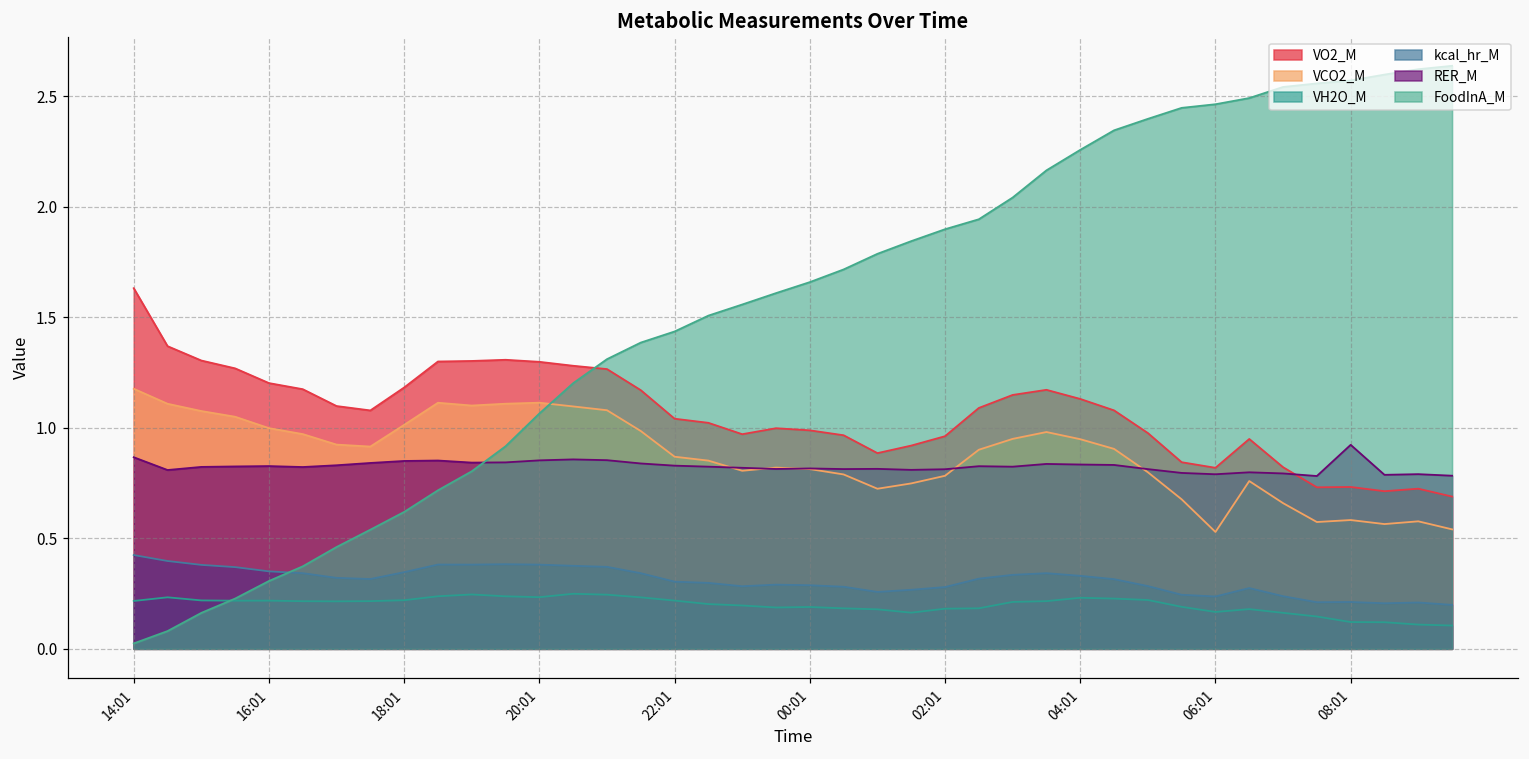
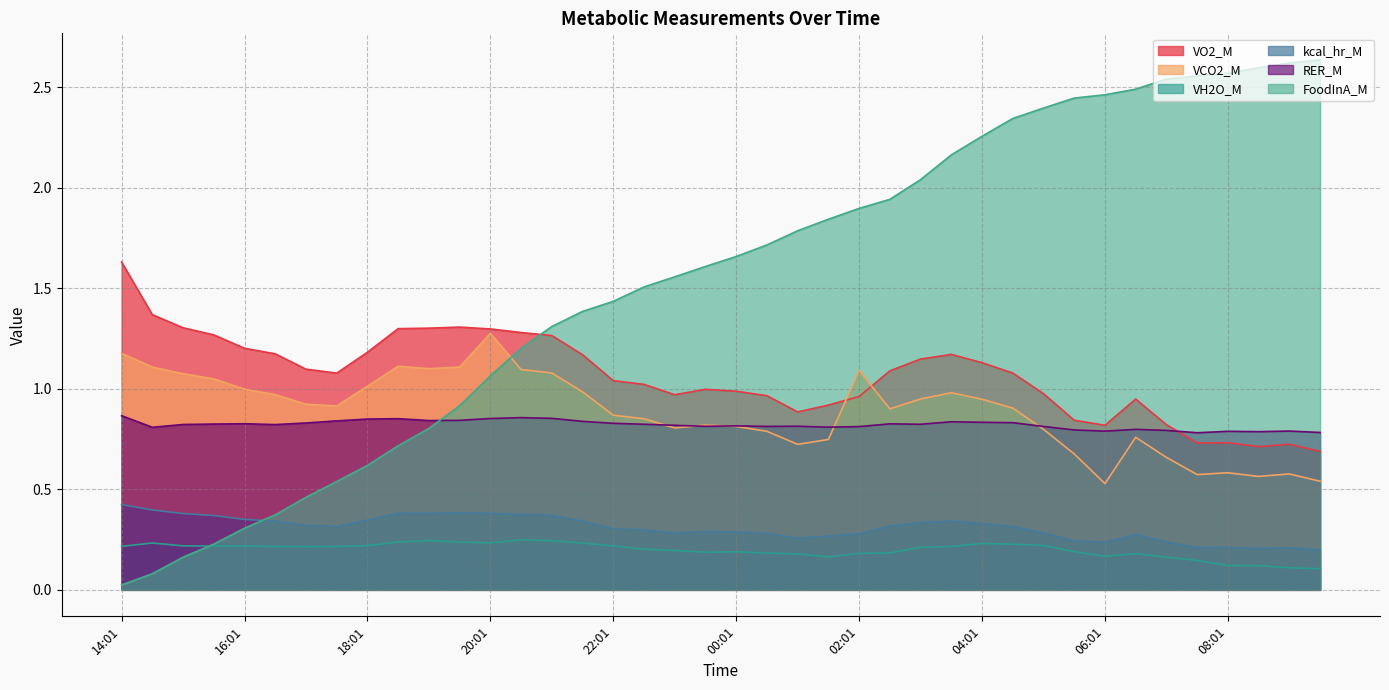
  {
    "VO2_M": {
      "14:01": 1.63,
      "16:01": 1.20,
      "18:01": 1.18,
      "20:01": 1.30,
      "22:01": 1.04,
      "00:01": 0.99,
      "02:01": 0.96,
      "04:01": 1.13,
      "06:01": 0.82,
      "08:01": 0.73
    },
    "VCO2_M": {
      "14:01": 1.18,
      "16:01": 1.00,
      "18:01": 1.01,
-     "20:01": 1.11,
+     "20:01": 1.28,
      "22:01": 0.87,
-     "02:01": 0.78,
+     "02:01": 1.09,
      "04:01": 0.95,
      "06:01": 0.53,
      "08:01": 0.58
    },
    "RER_M": {
      "14:01": 0.87,
      "16:01": 0.83,
      "18:01": 0.85,
      "20:01": 0.85,
      "22:01": 0.83,
      "02:01": 0.81,
      "04:01": 0.83,
      "06:01": 0.79,
-     "08:01": 0.92
+     "08:01": 0.79
    }
  }
